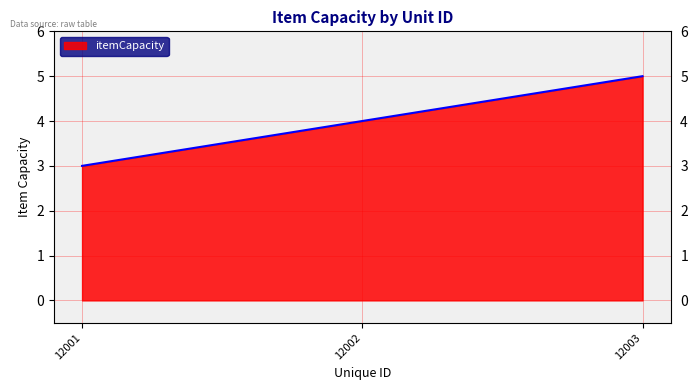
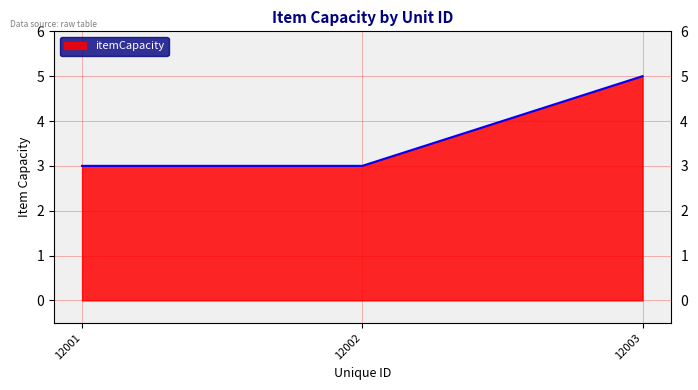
  {
    "12001": 3,
-   "12002": 4,
+   "12002": 3,
    "12003": 5
  }
